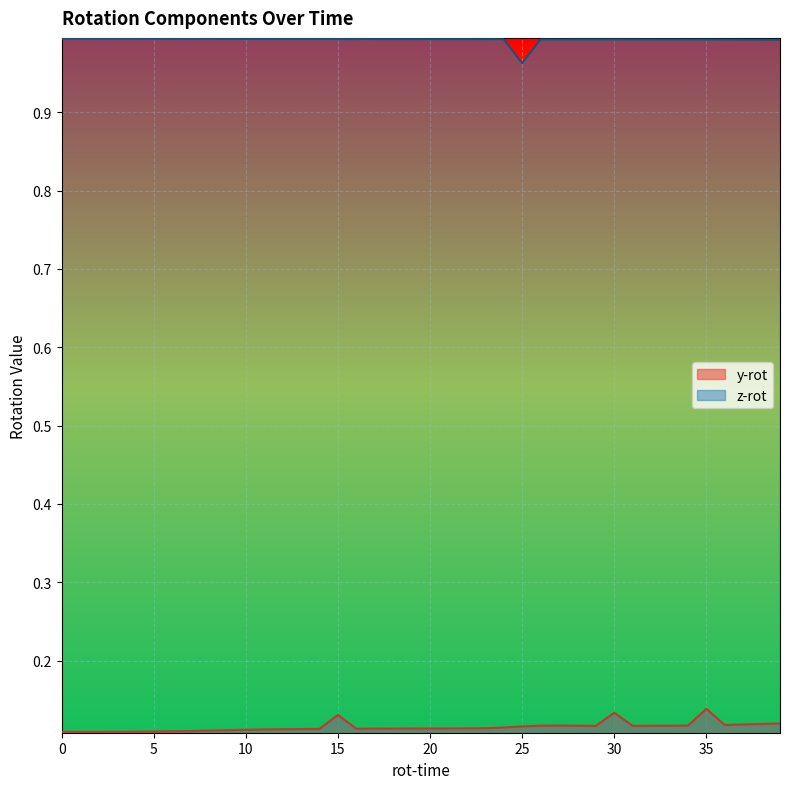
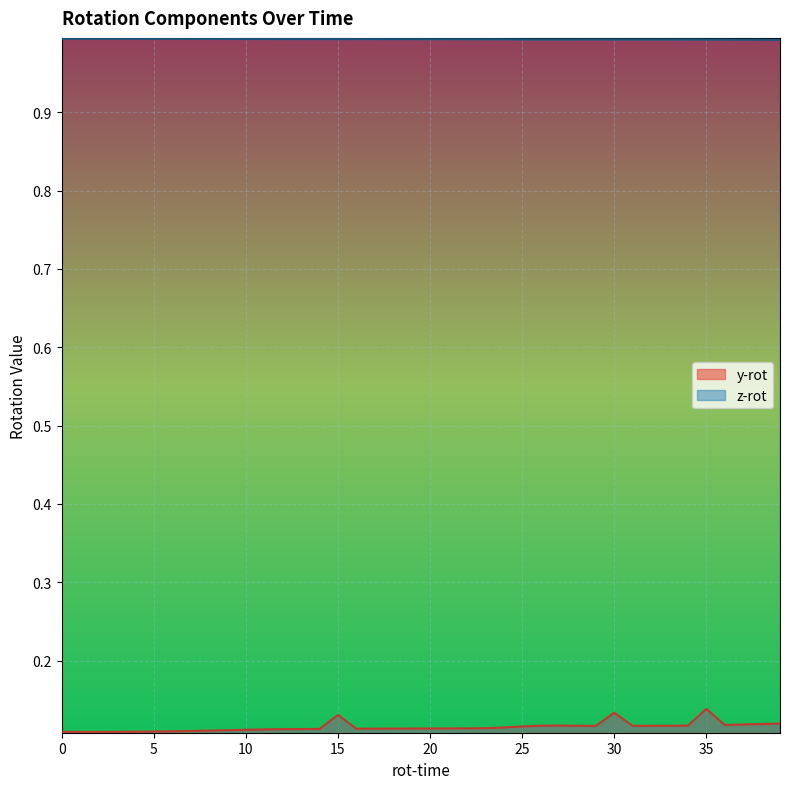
  {
    "y-rot": {
      "0": 0.11,
      "5": 0.11,
      "10": 0.11,
      "15": 0.13,
      "20": 0.11,
      "25": 0.12,
      "30": 0.13,
      "35": 0.14
    },
    "z-rot": {
      "0": 0.99,
      "5": 0.99,
      "10": 0.99,
      "15": 0.99,
      "20": 0.99,
-     "25": 0.96,
+     "25": 0.99,
      "30": 0.99,
      "35": 0.99
    }
  }
